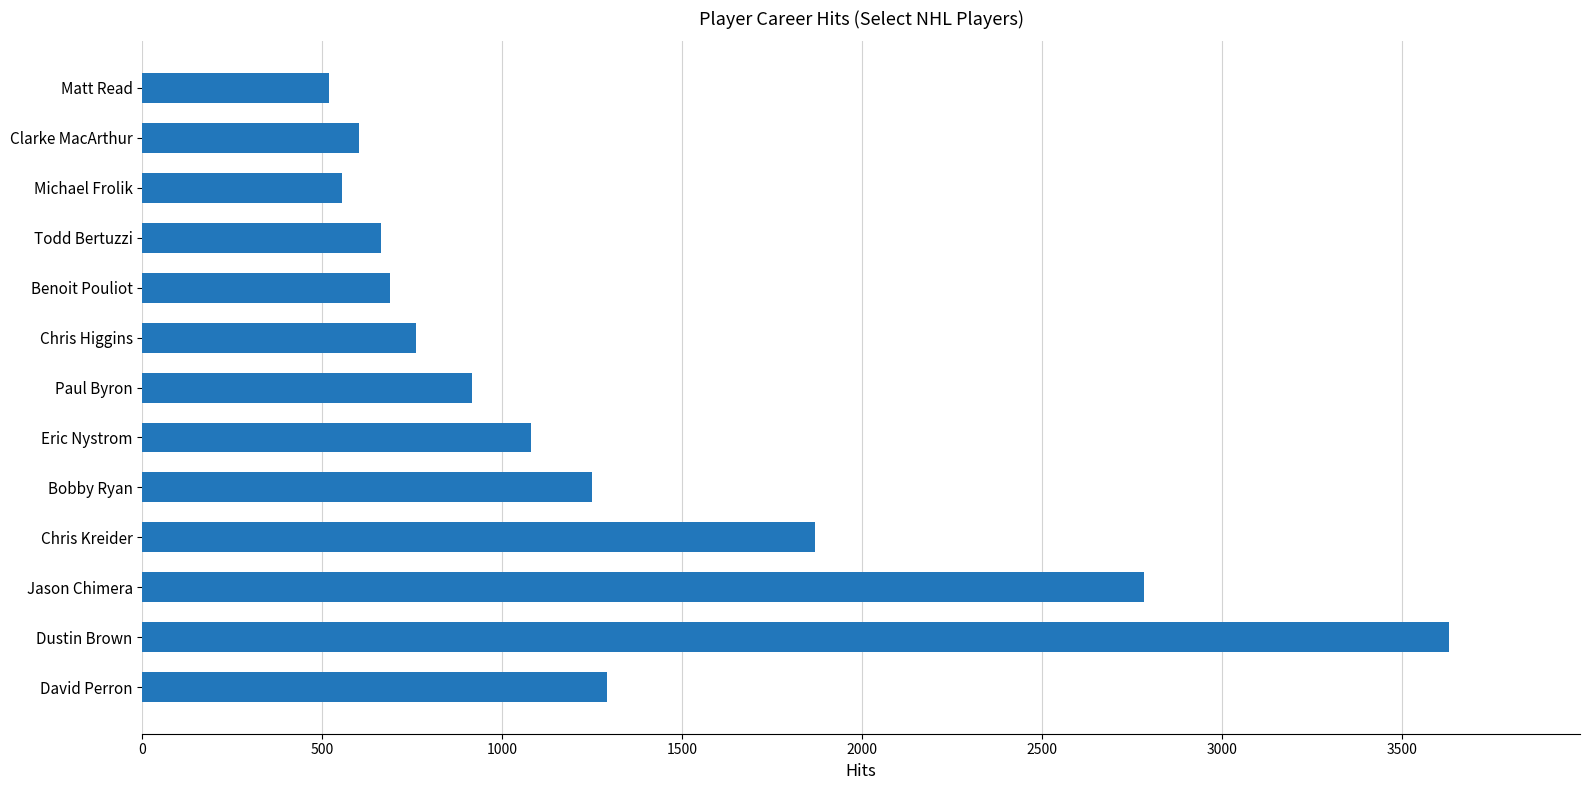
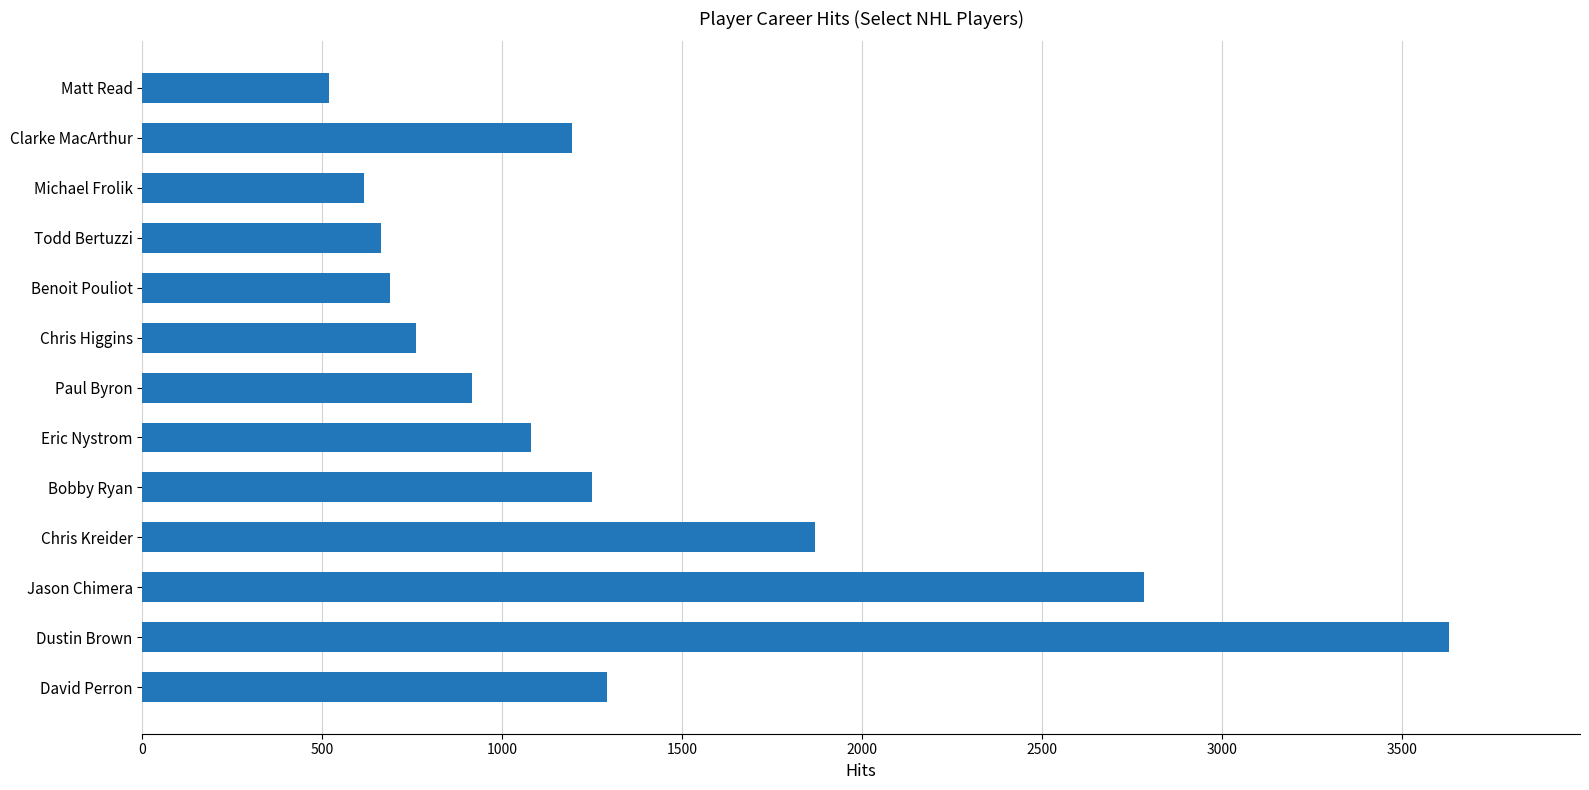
  {
    "Matt Read": 520,
-   "Clarke MacArthur": 600,
-   "Michael Frolik": 550,
+   "Clarke MacArthur": 1190,
+   "Michael Frolik": 620,
    "Todd Bertuzzi": 660,
    "Benoit Pouliot": 690,
    "Chris Higgins": 760,
    "Paul Byron": 920,
    "Eric Nystrom": 1080,
    "Bobby Ryan": 1250,
    "Chris Kreider": 1870,
    "Jason Chimera": 2780,
    "Dustin Brown": 3630,
    "David Perron": 1290
  }
